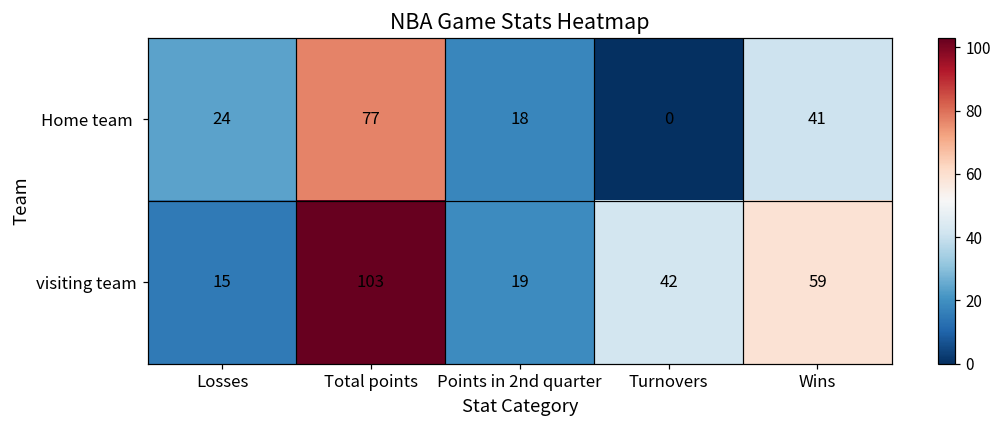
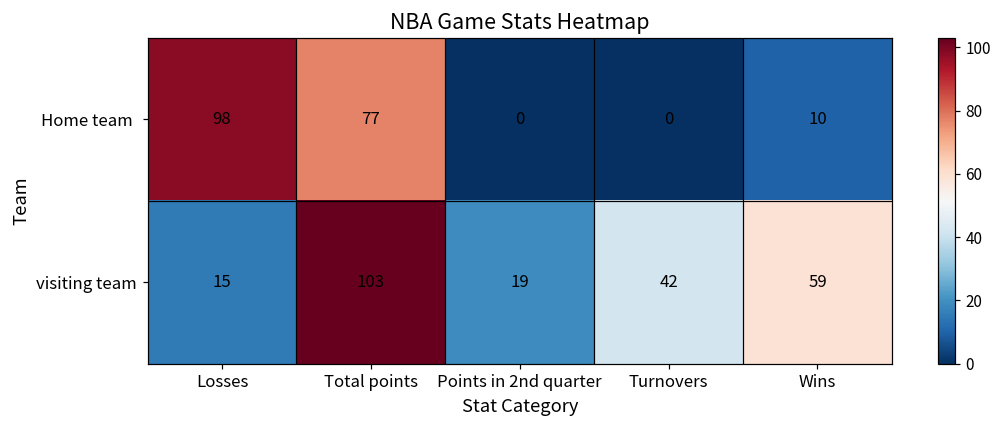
  {
    "Home team": {
-     "Losses": 24,
+     "Losses": 98,
      "Total points": 77,
-     "Points in 2nd quarter": 18,
+     "Points in 2nd quarter": 0,
      "Turnovers": 0,
-     "Wins": 41
+     "Wins": 10
    },
    "visiting team": {
      "Losses": 15,
      "Total points": 103,
      "Points in 2nd quarter": 19,
      "Turnovers": 42,
      "Wins": 59
    }
  }
